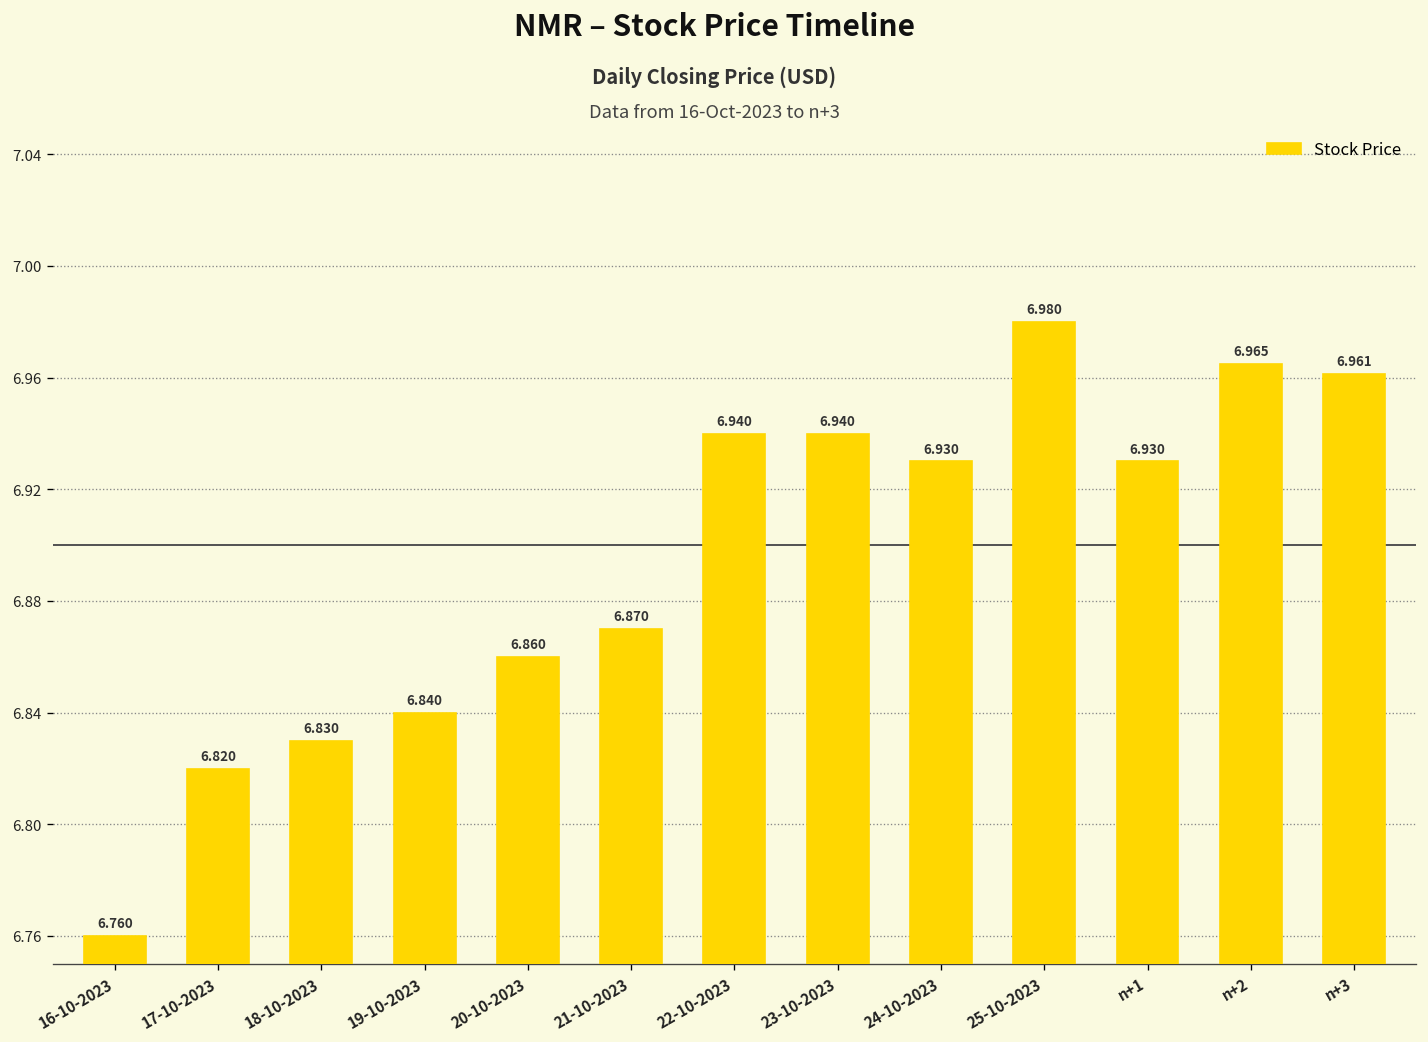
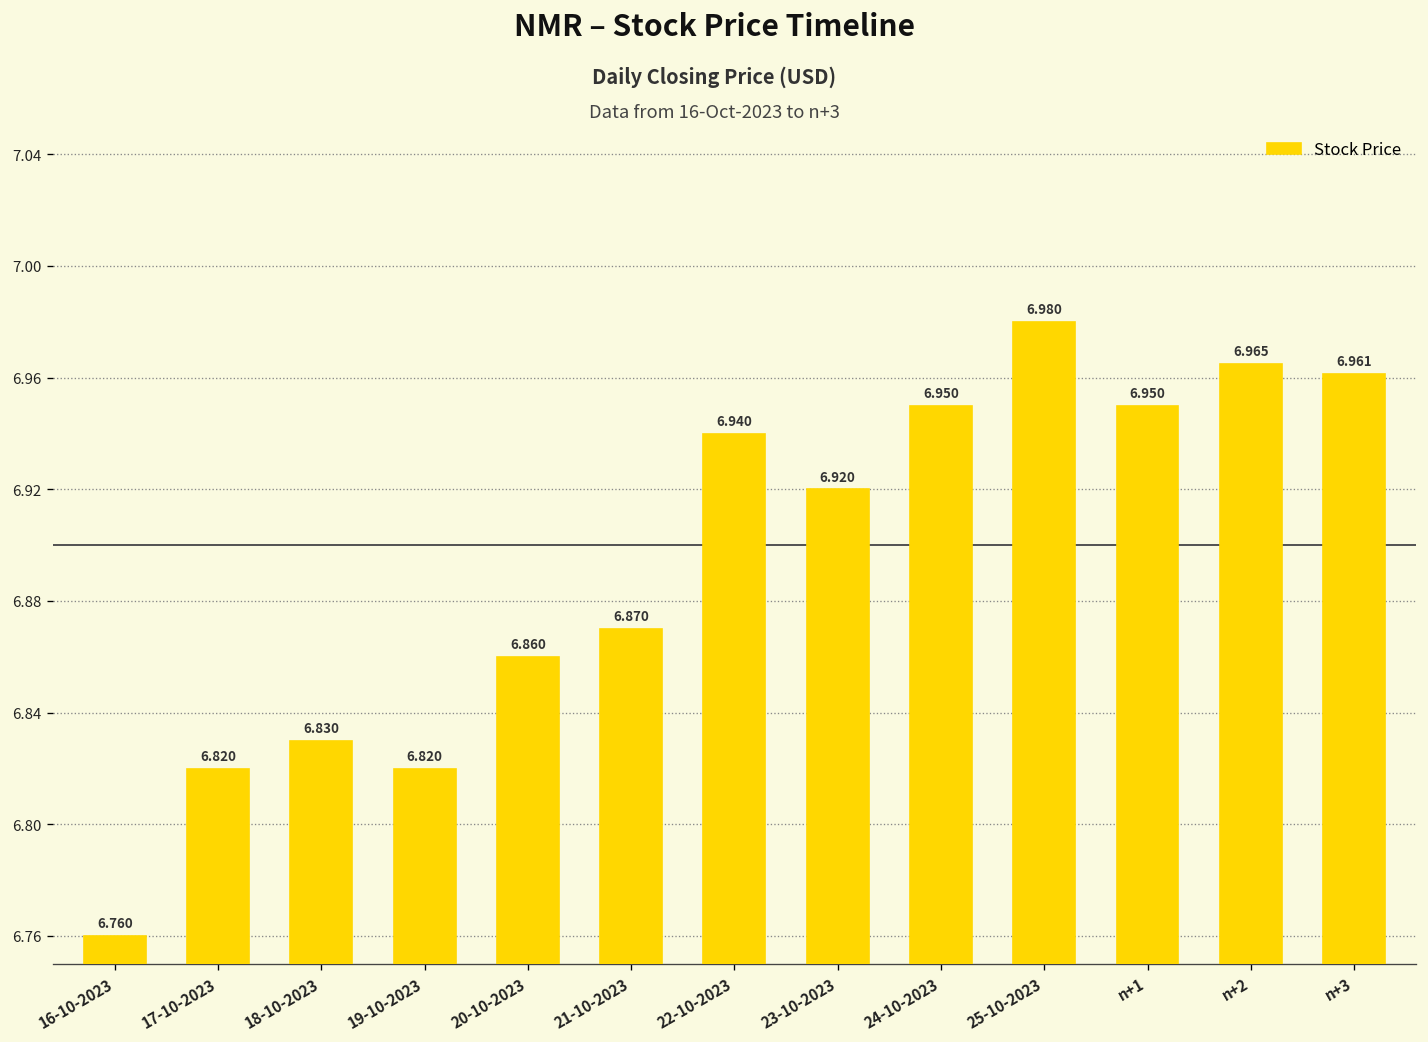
  {
    "16-10-2023": 6.760,
    "17-10-2023": 6.820,
    "18-10-2023": 6.830,
-   "19-10-2023": 6.840,
+   "19-10-2023": 6.820,
    "20-10-2023": 6.860,
    "21-10-2023": 6.870,
    "22-10-2023": 6.940,
-   "23-10-2023": 6.940,
-   "24-10-2023": 6.930,
+   "23-10-2023": 6.920,
+   "24-10-2023": 6.950,
    "25-10-2023": 6.980,
-   "n+1": 6.930,
+   "n+1": 6.950,
    "n+2": 6.965,
    "n+3": 6.961
  }
